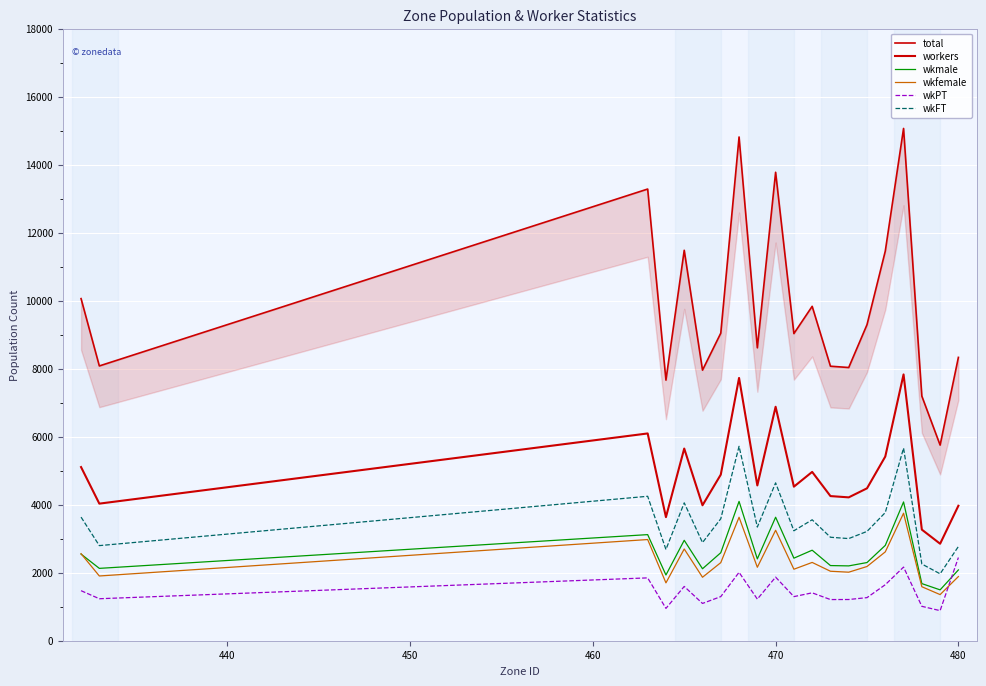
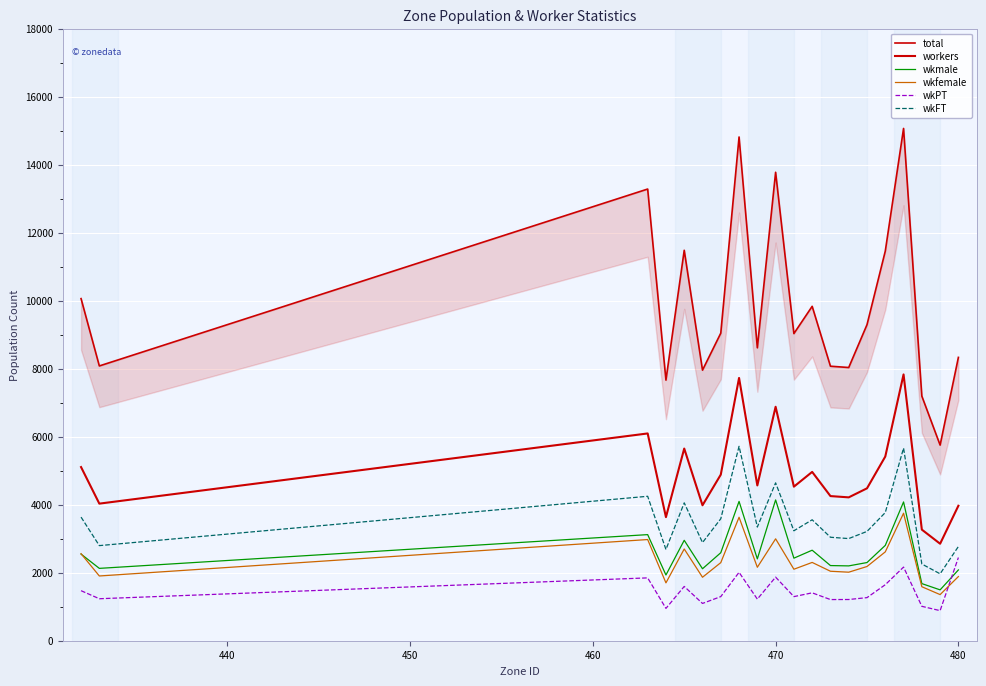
  {
    "wkmale": {
-     "470": 3600,
+     "470": 4100,
      "480": 2100
    },
    "wkfemale": {
-     "470": 3200,
+     "470": 3000,
      "480": 1900
    },
    "wkPT": {
      "470": 1900,
      "480": 2400
    },
    "wkFT": {
      "470": 4600,
      "480": 2800
    }
  }
